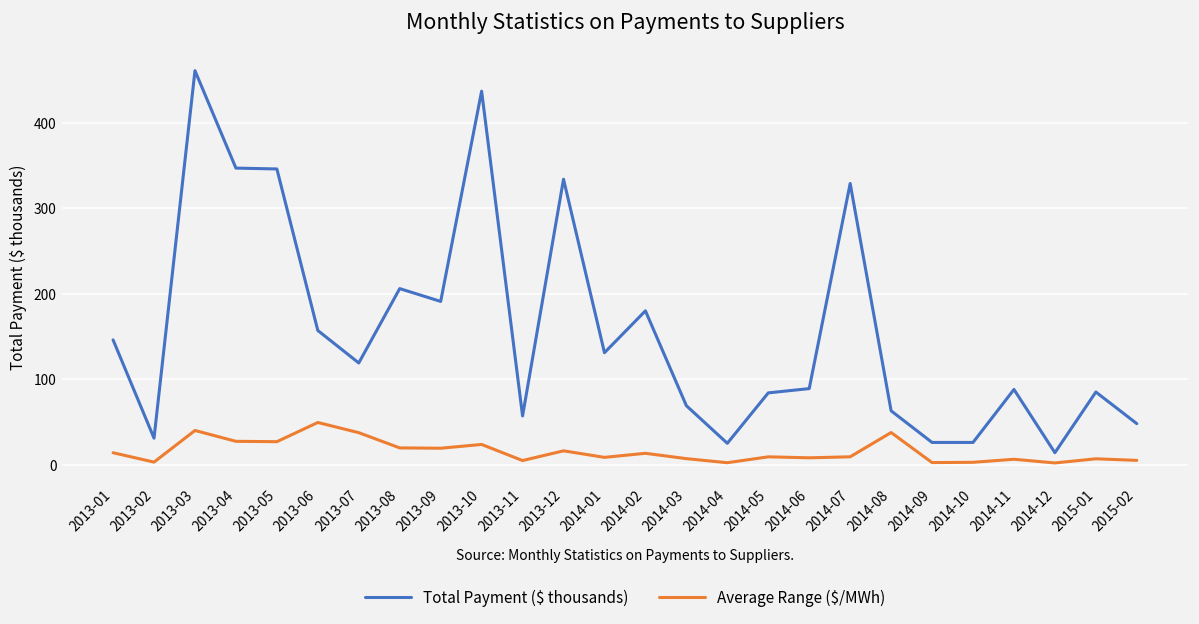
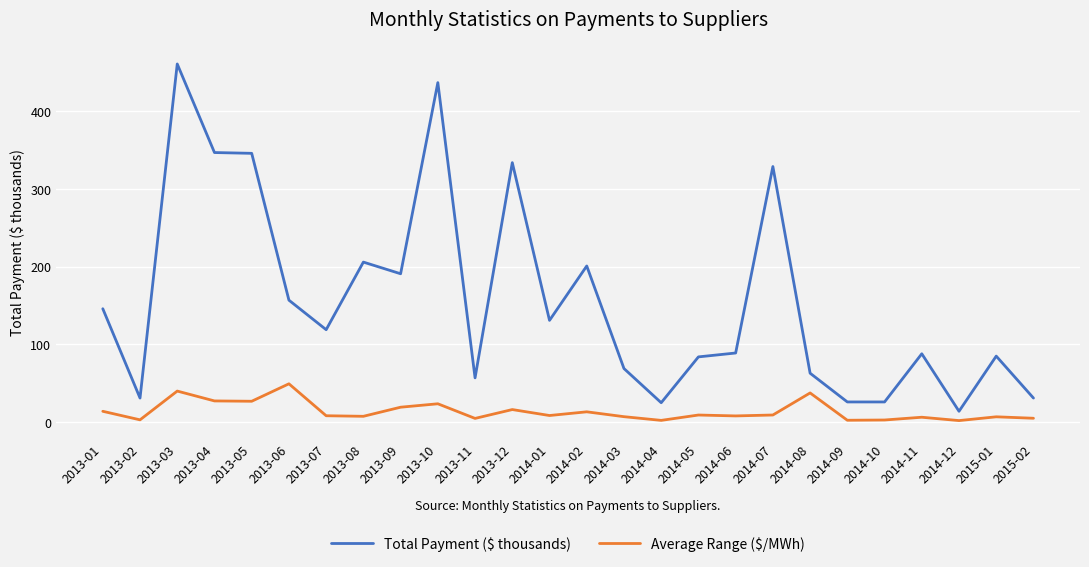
  {
    "Total Payment ($ thousands)": {
      "2013-01": 150,
      "2013-02": 30,
      "2013-03": 460,
      "2013-04": 350,
      "2013-05": 350,
      "2013-06": 160,
      "2013-07": 120,
      "2013-08": 210,
      "2013-09": 190,
      "2013-10": 440,
      "2013-11": 60,
      "2013-12": 330,
      "2014-01": 130,
-     "2014-02": 180,
+     "2014-02": 200,
      "2014-03": 70,
      "2014-04": 30,
      "2014-05": 80,
      "2014-06": 90,
      "2014-07": 330,
      "2014-08": 60,
      "2014-09": 30,
      "2014-10": 30,
      "2014-11": 90,
      "2014-12": 10,
      "2015-01": 90,
-     "2015-02": 50
+     "2015-02": 30
    },
    "Average Range ($/MWh)": {
      "2013-01": 10,
      "2013-02": 0,
      "2013-03": 40,
      "2013-04": 30,
      "2013-05": 30,
      "2013-06": 50,
-     "2013-07": 40,
-     "2013-08": 20,
+     "2013-07": 10,
+     "2013-08": 10,
      "2013-09": 20,
      "2013-10": 20,
      "2013-11": 0,
      "2013-12": 20,
      "2014-01": 10,
      "2014-02": 10,
      "2014-03": 10,
      "2014-04": 0,
      "2014-05": 10,
      "2014-06": 10,
      "2014-07": 10,
      "2014-08": 40,
      "2014-09": 0,
      "2014-10": 0,
      "2014-11": 10,
      "2014-12": 0,
      "2015-01": 10,
      "2015-02": 10
    }
  }
